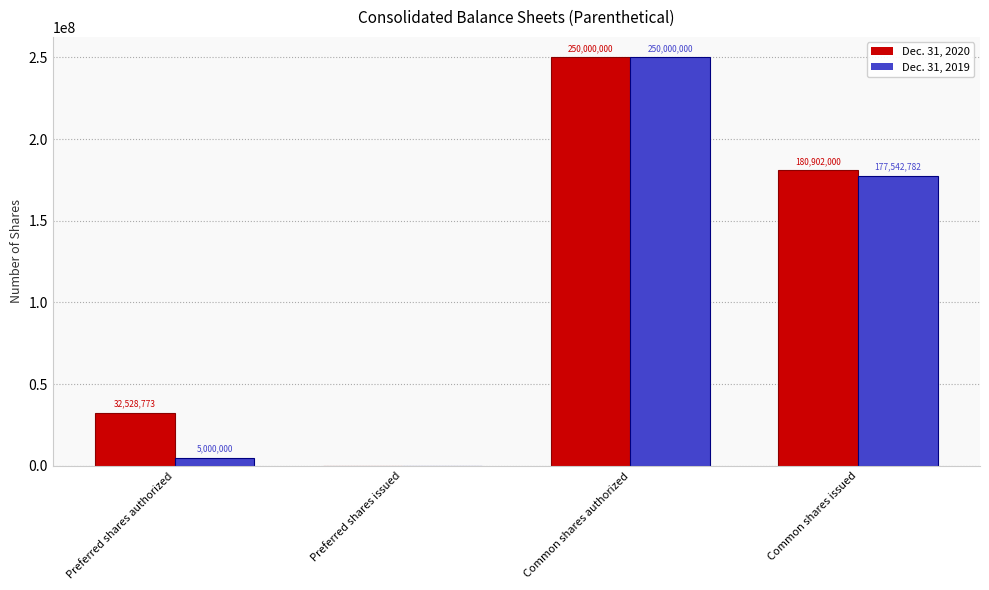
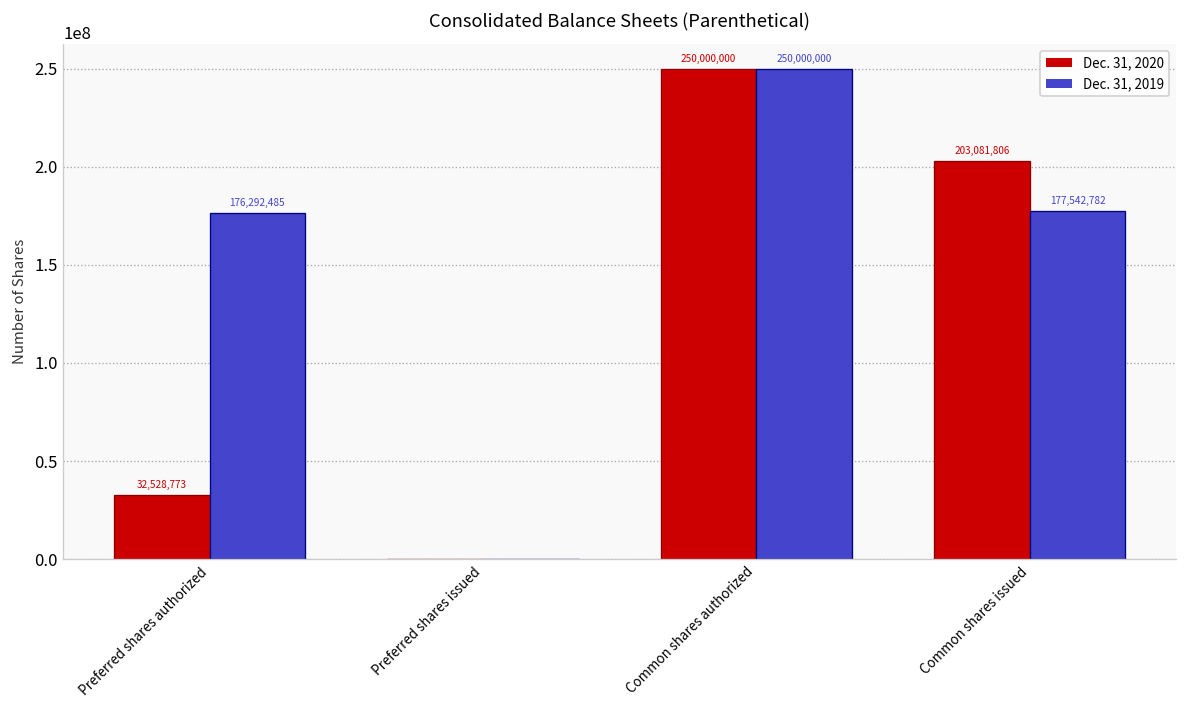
  {
    "Dec. 31, 2020": {
      "Preferred shares authorized": "32,528,773",
      "Common shares authorized": "250,000,000",
-     "Common shares issued": "180,902,000"
+     "Common shares issued": "203,081,806"
    },
    "Dec. 31, 2019": {
-     "Preferred shares authorized": "5,000,000",
+     "Preferred shares authorized": "176,292,485",
      "Common shares authorized": "250,000,000",
      "Common shares issued": "177,542,782"
    }
  }
